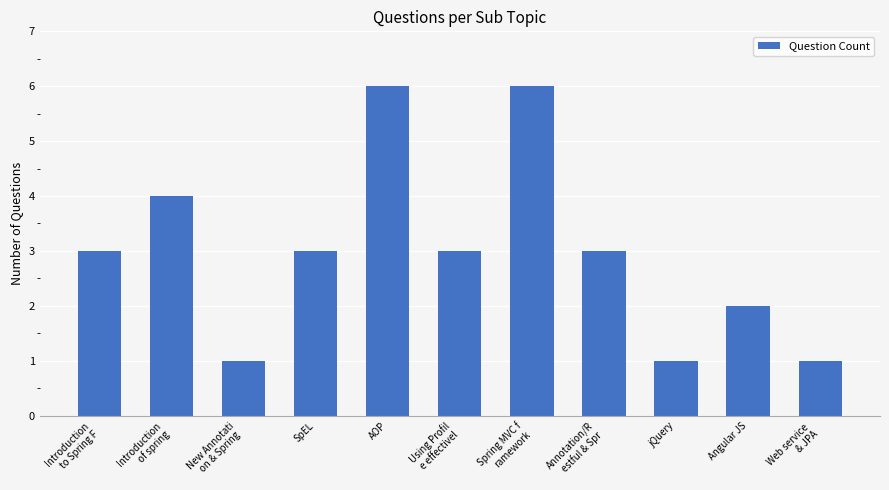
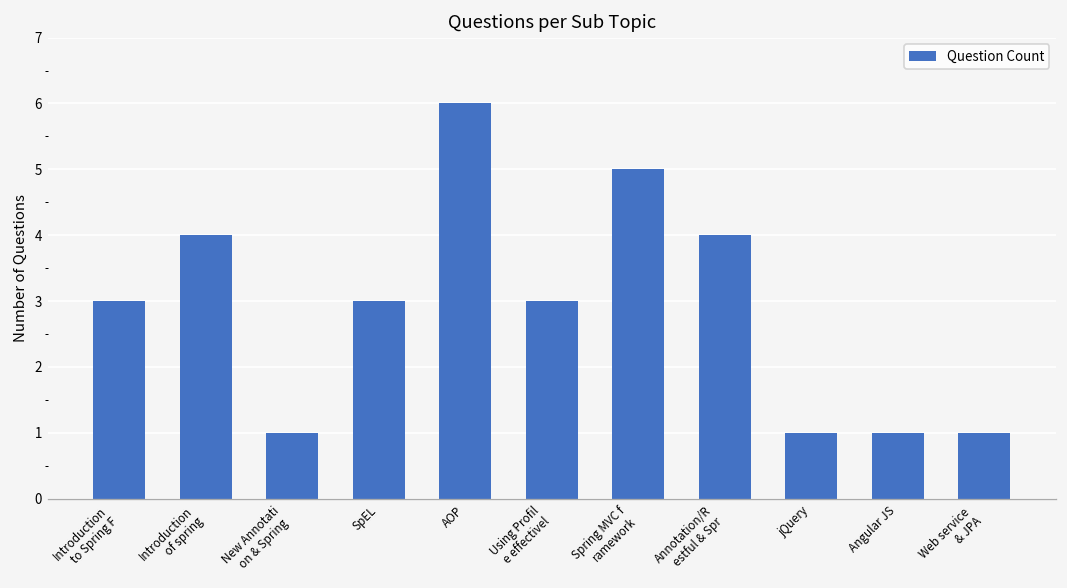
  {
    "Introduction to Spring F": 3,
    "Introduction of spring": 4,
    "New Annotati on & Spring": 1,
    "SpEL": 3,
    "AOP": 6,
    "Using Profil e effectivel": 3,
-   "Spring MVC f ramework": 6,
-   "Annotation/R estful & Spr": 3,
+   "Spring MVC f ramework": 5,
+   "Annotation/R estful & Spr": 4,
    "jQuery": 1,
-   "Angular JS": 2,
+   "Angular JS": 1,
    "Web service & JPA": 1
  }
